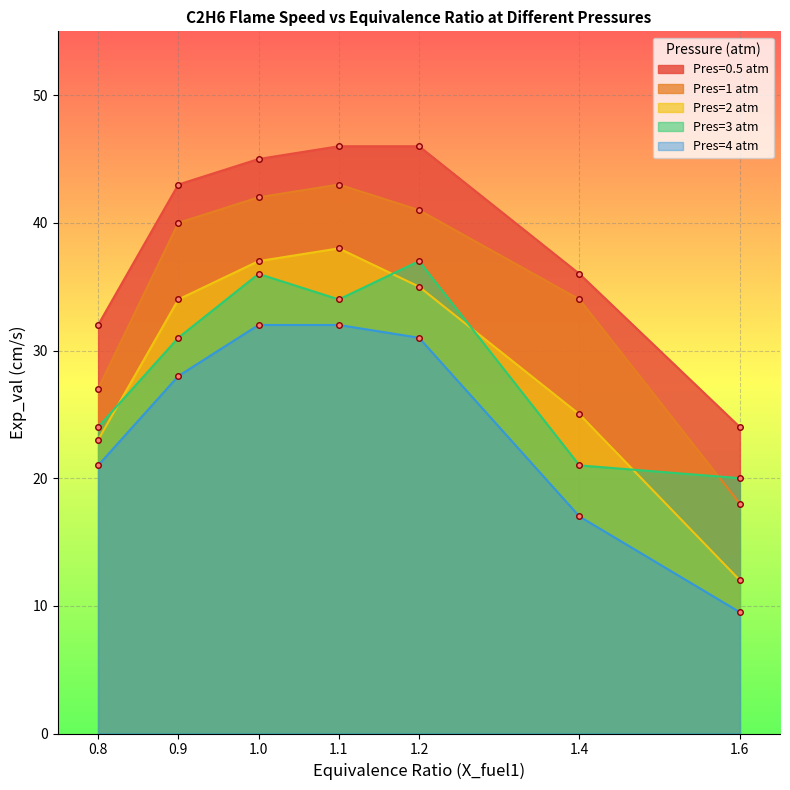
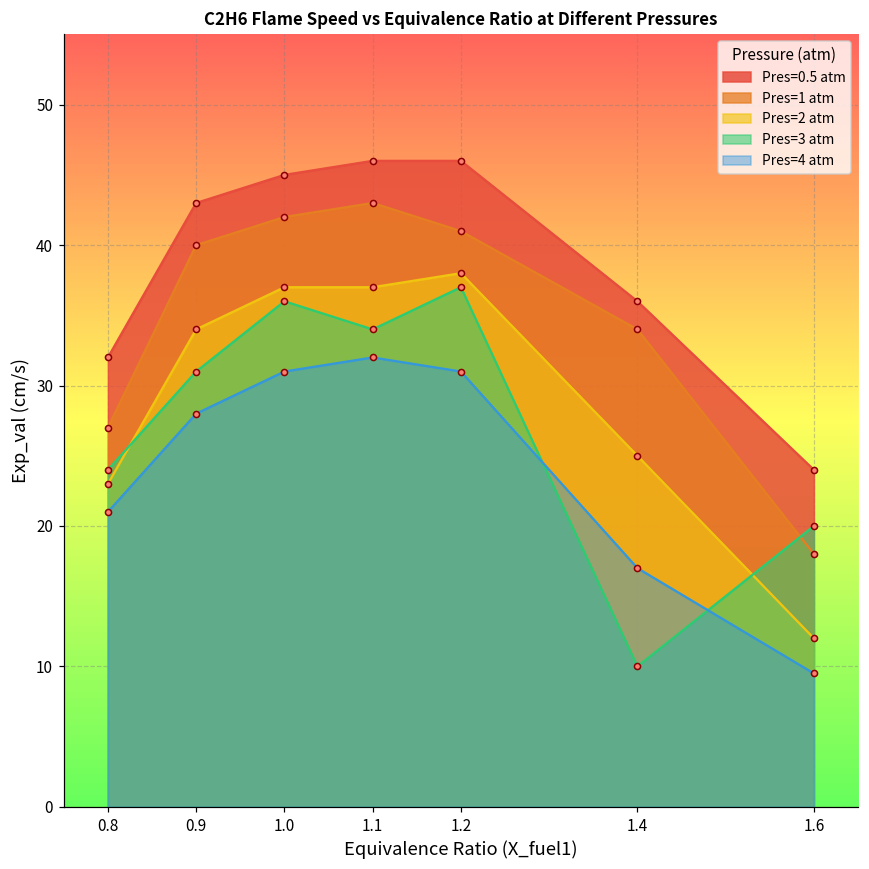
  {
    "Pres=2 atm": {
      "0.8": 23,
      "0.9": 34,
      "1.0": 37,
-     "1.1": 38,
-     "1.2": 35,
+     "1.1": 37,
+     "1.2": 38,
      "1.4": 25,
      "1.6": 12
    },
    "Pres=3 atm": {
      "0.8": 24,
      "0.9": 31,
      "1.0": 36,
      "1.1": 34,
      "1.2": 37,
-     "1.4": 21,
+     "1.4": 10,
      "1.6": 20
    },
    "Pres=4 atm": {
      "0.8": 21,
      "0.9": 28,
-     "1.0": 32,
+     "1.0": 31,
      "1.1": 32,
      "1.2": 31,
      "1.4": 17,
      "1.6": 9.5
    }
  }
